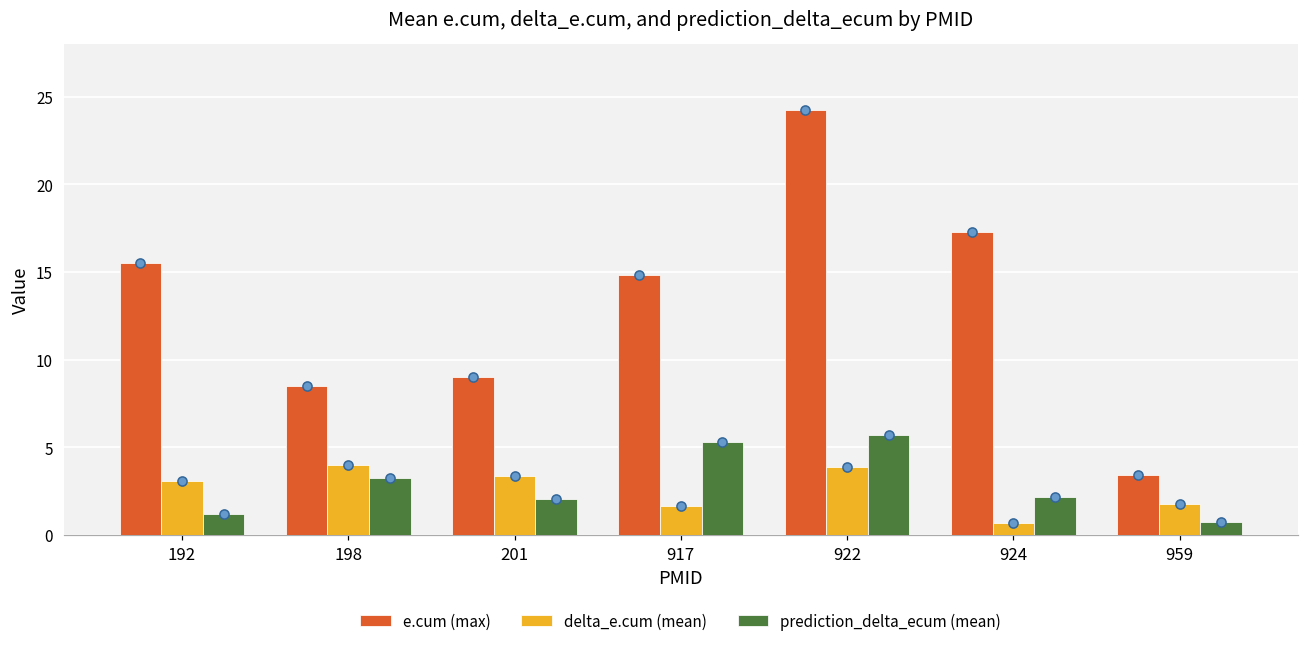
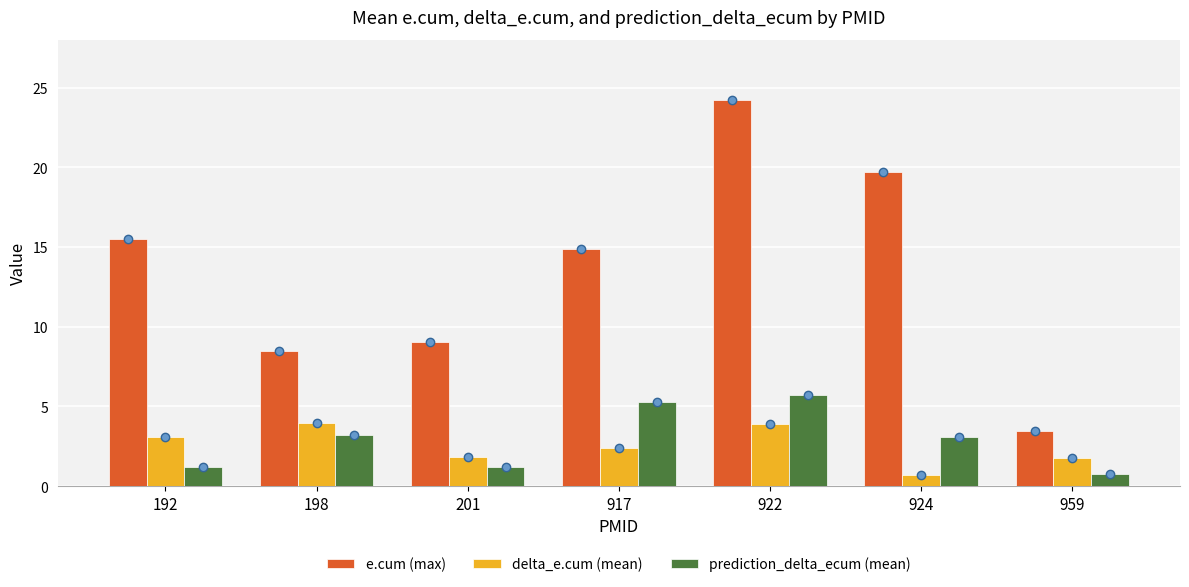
  {
    "e.cum (max)": {
      "192": 15.5,
      "198": 8.5,
      "201": 9.0,
      "917": 14.9,
      "922": 24.2,
-     "924": 17.3,
+     "924": 19.7,
      "959": 3.4
    },
    "delta_e.cum (mean)": {
      "192": 3.1,
      "198": 4.0,
-     "201": 3.4,
-     "917": 1.6,
+     "201": 1.8,
+     "917": 2.4,
      "922": 3.9,
      "924": 0.7,
      "959": 1.8
    },
    "prediction_delta_ecum (mean)": {
      "192": 1.2,
      "198": 3.2,
-     "201": 2.0,
+     "201": 1.2,
      "917": 5.3,
      "922": 5.7,
-     "924": 2.2,
+     "924": 3.1,
      "959": 0.7
    }
  }
